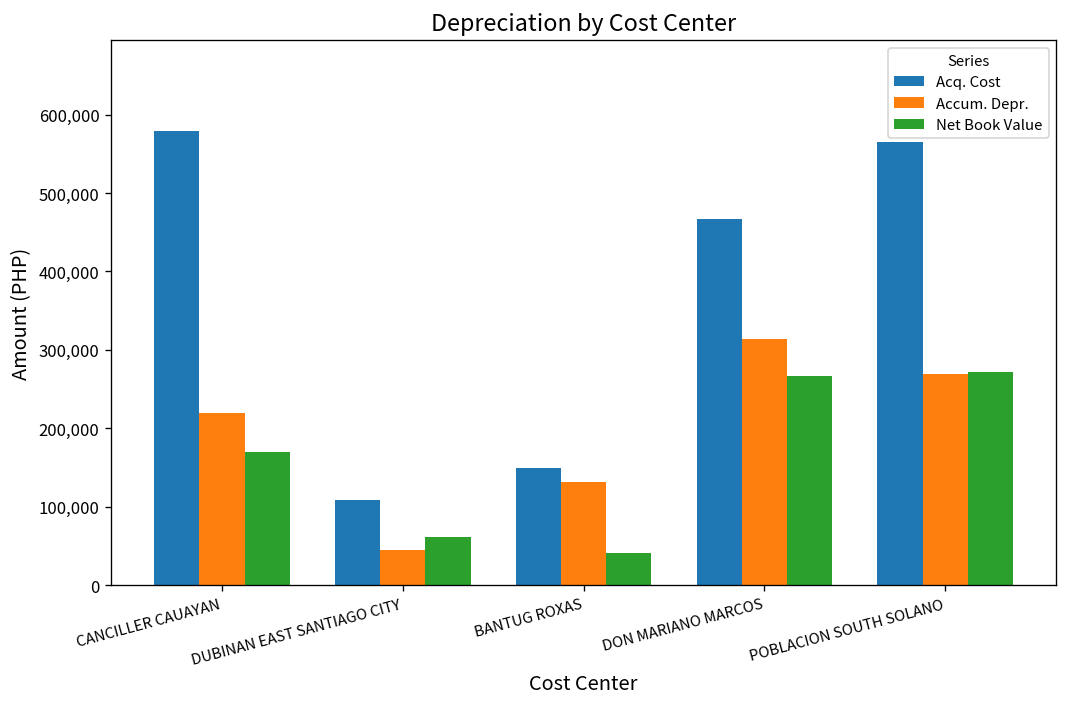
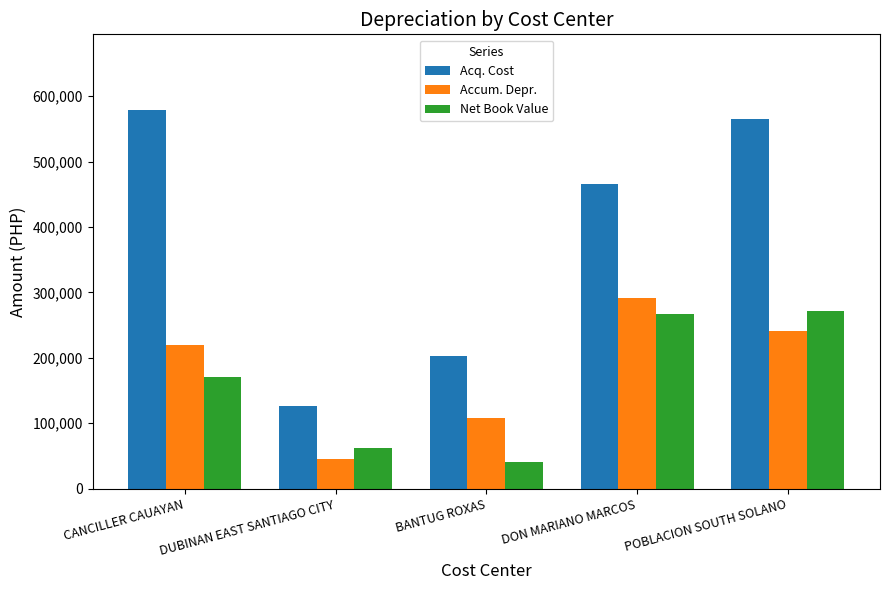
  {
    "Acq. Cost": {
      "CANCILLER CAUAYAN": "580,000",
-     "DUBINAN EAST SANTIAGO CITY": "110,000",
-     "BANTUG ROXAS": "150,000",
+     "DUBINAN EAST SANTIAGO CITY": "130,000",
+     "BANTUG ROXAS": "200,000",
      "DON MARIANO MARCOS": "470,000",
      "POBLACION SOUTH SOLANO": "570,000"
    },
    "Accum. Depr.": {
      "CANCILLER CAUAYAN": "220,000",
      "DUBINAN EAST SANTIAGO CITY": "50,000",
-     "BANTUG ROXAS": "130,000",
-     "DON MARIANO MARCOS": "310,000",
-     "POBLACION SOUTH SOLANO": "270,000"
+     "BANTUG ROXAS": "110,000",
+     "DON MARIANO MARCOS": "290,000",
+     "POBLACION SOUTH SOLANO": "240,000"
    },
    "Net Book Value": {
      "CANCILLER CAUAYAN": "170,000",
      "DUBINAN EAST SANTIAGO CITY": "60,000",
      "BANTUG ROXAS": "40,000",
      "DON MARIANO MARCOS": "270,000",
      "POBLACION SOUTH SOLANO": "270,000"
    }
  }
